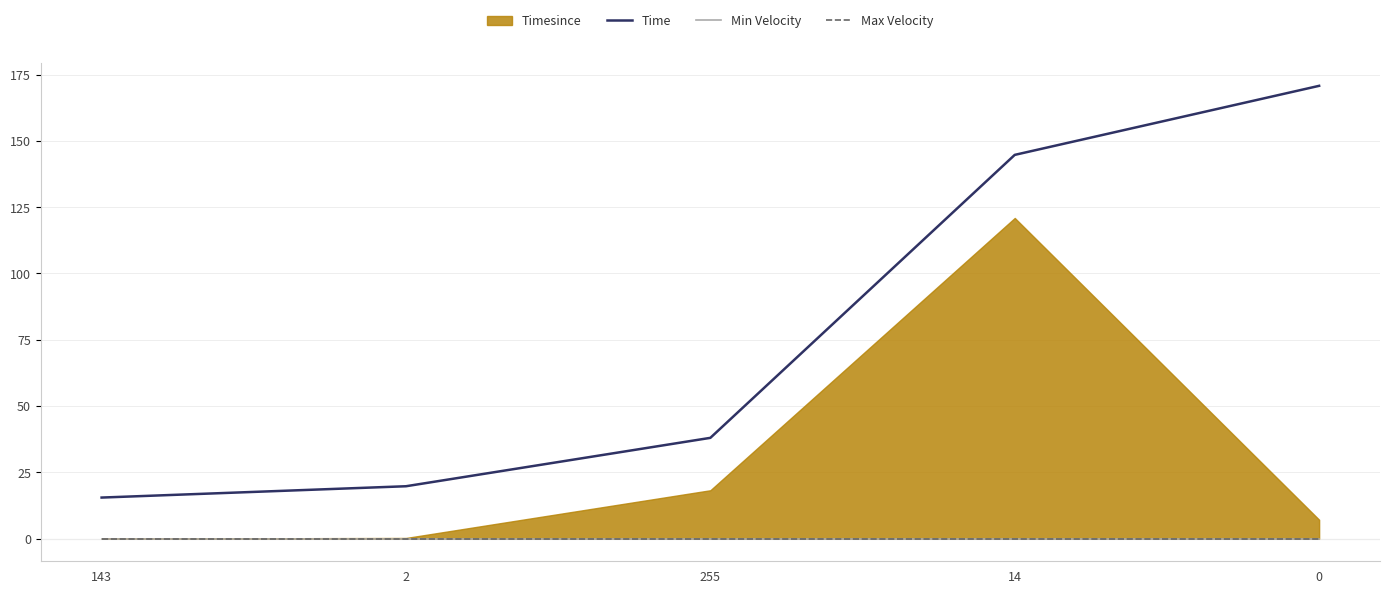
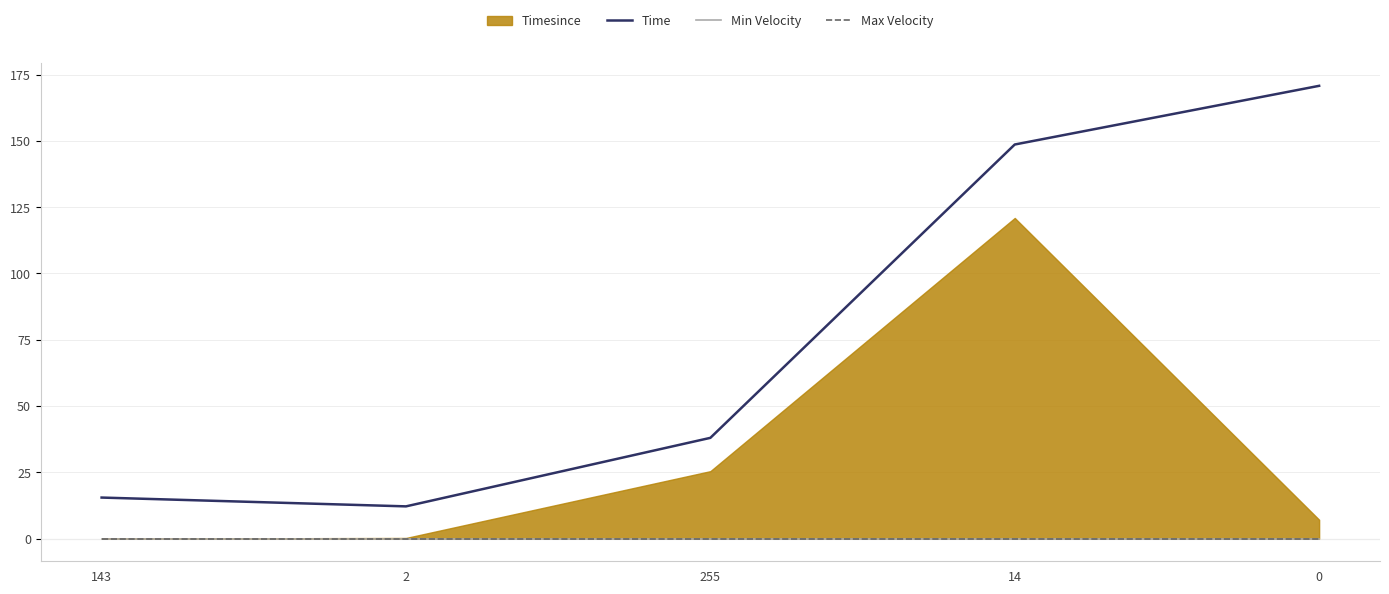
  {
    "Time": {
      "143": 15,
-     "2": 20,
+     "2": 12,
      "255": 38,
-     "14": 145,
+     "14": 149,
      "0": 171
    },
    "Timesince": {
-     "255": 18,
+     "255": 25,
      "14": 121,
      "0": 7
    },
    "Max Velocity": {
      "255": 0,
      "14": 0,
      "0": 0
    }
  }
